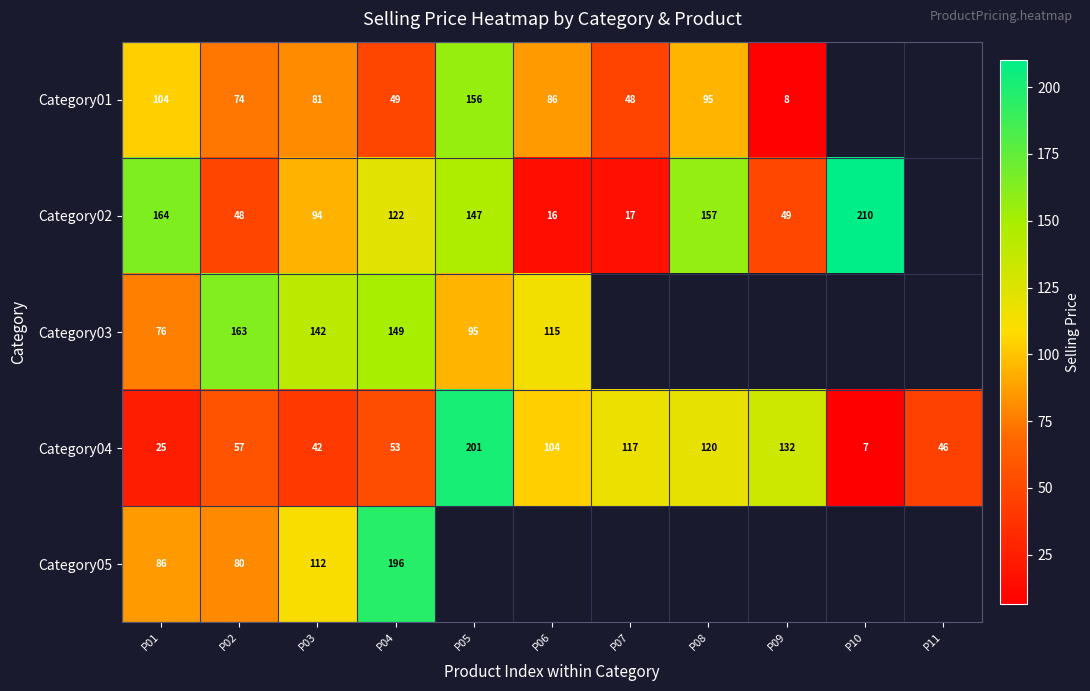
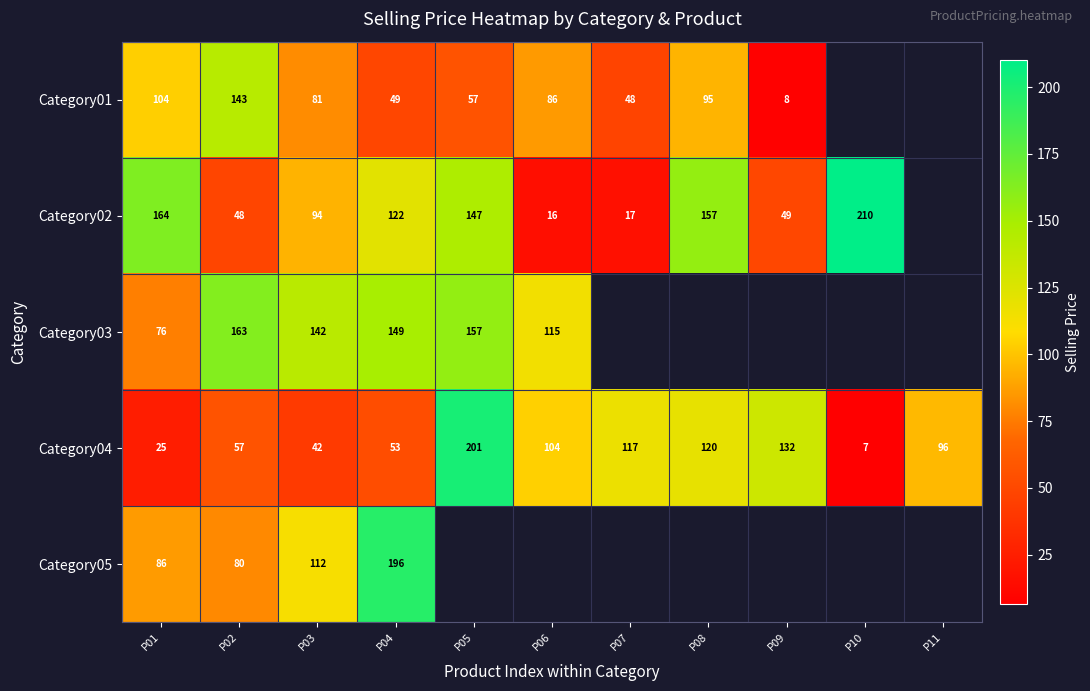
  {
    "Category01": {
      "P01": 104,
-     "P02": 74,
+     "P02": 143,
      "P03": 81,
      "P04": 49,
-     "P05": 156,
+     "P05": 57,
      "P06": 86,
      "P07": 48,
      "P08": 95,
      "P09": 8
    },
    "Category02": {
      "P01": 164,
      "P02": 48,
      "P03": 94,
      "P04": 122,
      "P05": 147,
      "P06": 16,
      "P07": 17,
      "P08": 157,
      "P09": 49,
      "P10": 210
    },
    "Category03": {
      "P01": 76,
      "P02": 163,
      "P03": 142,
      "P04": 149,
-     "P05": 95,
+     "P05": 157,
      "P06": 115
    },
    "Category04": {
      "P01": 25,
      "P02": 57,
      "P03": 42,
      "P04": 53,
      "P05": 201,
      "P06": 104,
      "P07": 117,
      "P08": 120,
      "P09": 132,
      "P10": 7,
-     "P11": 46
+     "P11": 96
    },
    "Category05": {
      "P01": 86,
      "P02": 80,
      "P03": 112,
      "P04": 196
    }
  }
